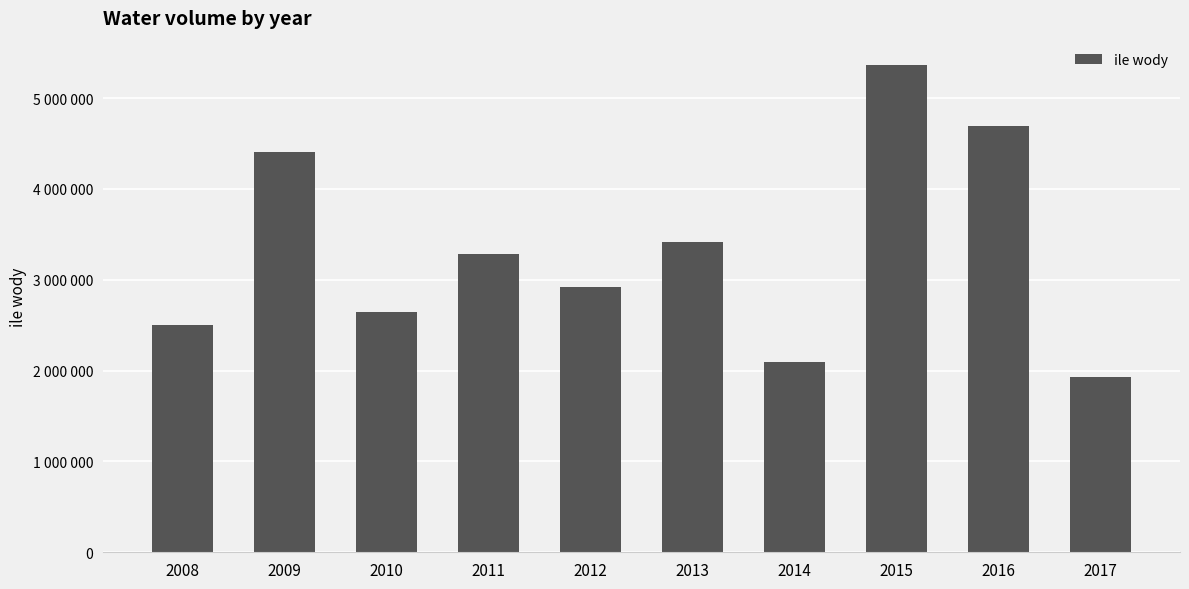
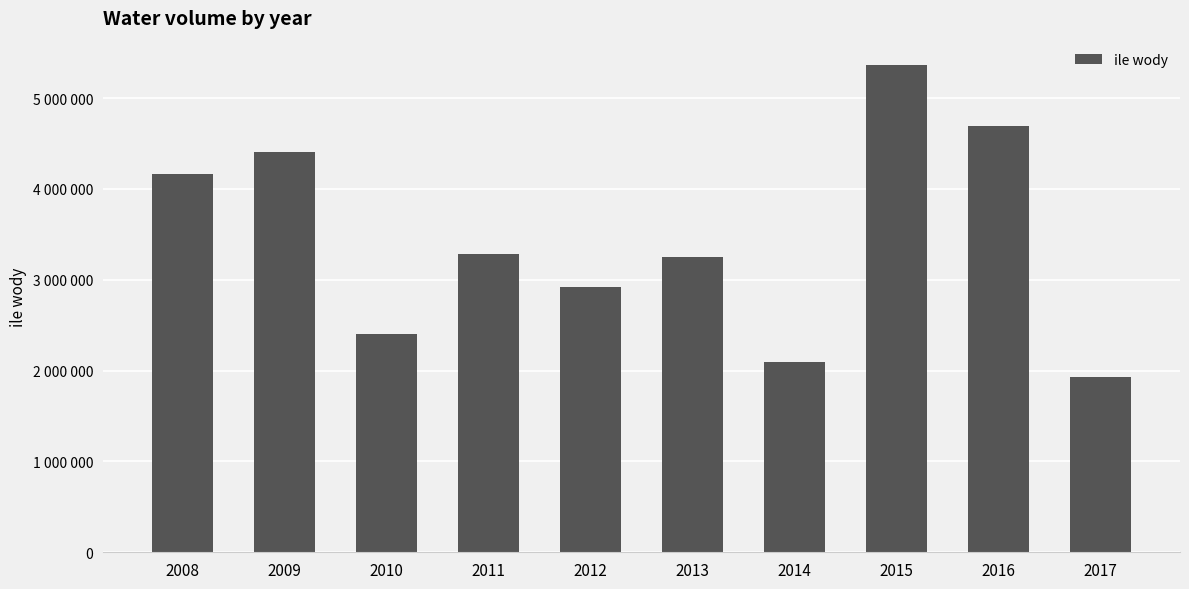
  {
-   "2008": 2500000,
+   "2008": 4200000,
    "2009": 4400000,
-   "2010": 2600000,
+   "2010": 2400000,
    "2011": 3300000,
    "2012": 2900000,
-   "2013": 3400000,
+   "2013": 3200000,
    "2014": 2100000,
    "2015": 5400000,
    "2016": 4700000,
    "2017": 1900000
  }
